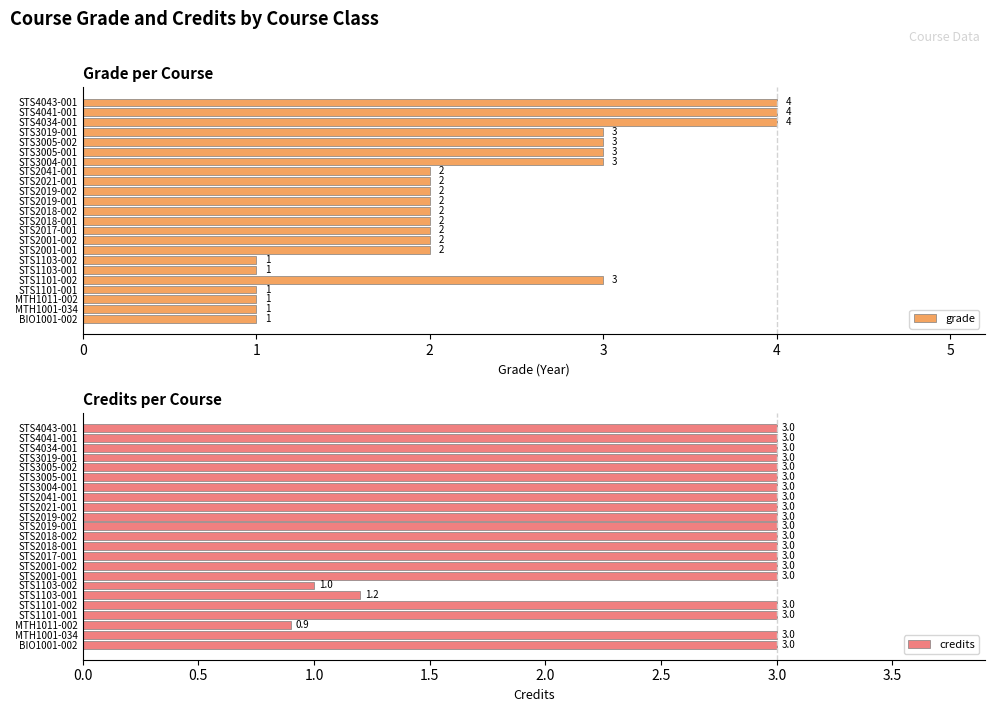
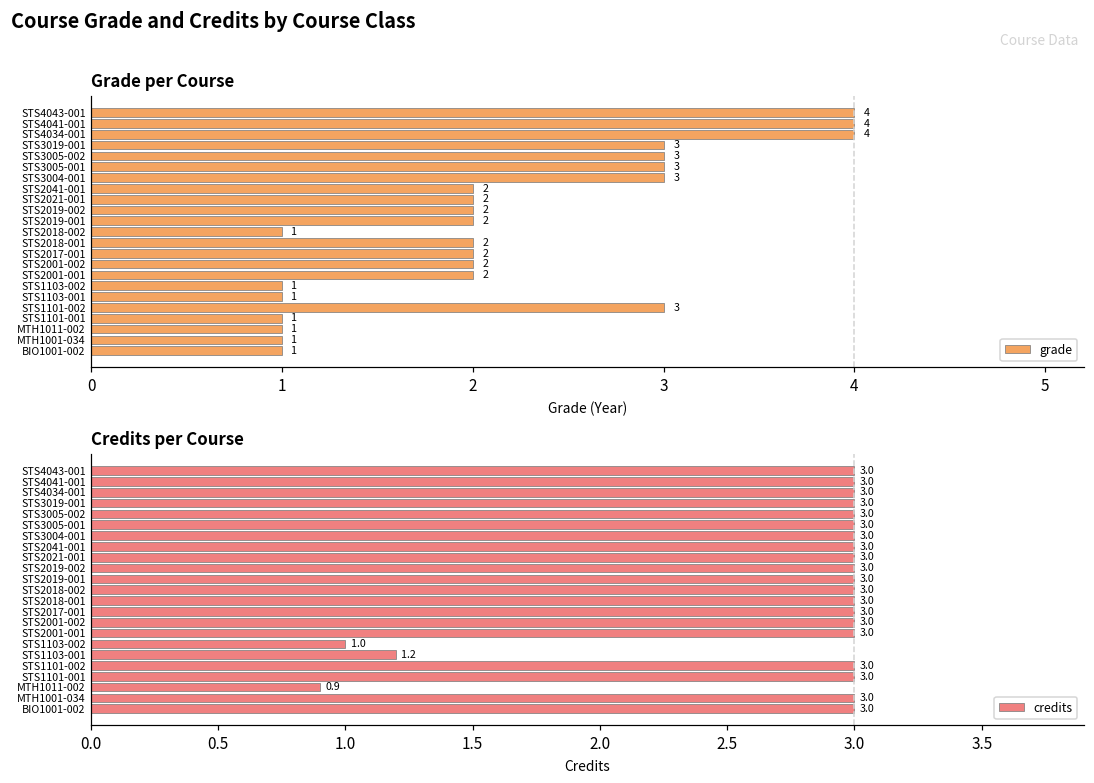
  {
    "Grade per Course": {
      "STS4043-001": 4,
      "STS4041-001": 4,
      "STS4034-001": 4,
      "STS3019-001": 3,
      "STS3005-002": 3,
      "STS3005-001": 3,
      "STS3004-001": 3,
      "STS2041-001": 2,
      "STS2021-001": 2,
      "STS2019-002": 2,
      "STS2019-001": 2,
-     "STS2018-002": 2,
+     "STS2018-002": 1,
      "STS2018-001": 2,
      "STS2017-001": 2,
      "STS2001-002": 2,
      "STS2001-001": 2,
      "STS1103-002": 1,
      "STS1103-001": 1,
      "STS1101-002": 3,
      "STS1101-001": 1,
      "MTH1011-002": 1,
      "MTH1001-034": 1,
      "BIO1001-002": 1
    },
    "Credits per Course": {
      "STS4043-001": 3.0,
      "STS4041-001": 3.0,
      "STS4034-001": 3.0,
      "STS3019-001": 3.0,
      "STS3005-002": 3.0,
      "STS3005-001": 3.0,
      "STS3004-001": 3.0,
      "STS2041-001": 3.0,
      "STS2021-001": 3.0,
      "STS2019-002": 3.0,
      "STS2019-001": 3.0,
      "STS2018-002": 3.0,
      "STS2018-001": 3.0,
      "STS2017-001": 3.0,
      "STS2001-002": 3.0,
      "STS2001-001": 3.0,
      "STS1103-002": 1.0,
      "STS1103-001": 1.2,
      "STS1101-002": 3.0,
      "STS1101-001": 3.0,
      "MTH1011-002": 0.9,
      "MTH1001-034": 3.0,
      "BIO1001-002": 3.0
    }
  }
